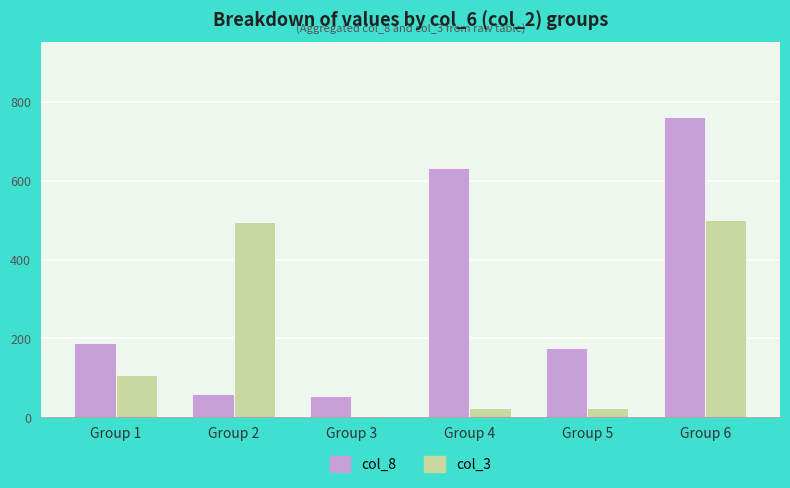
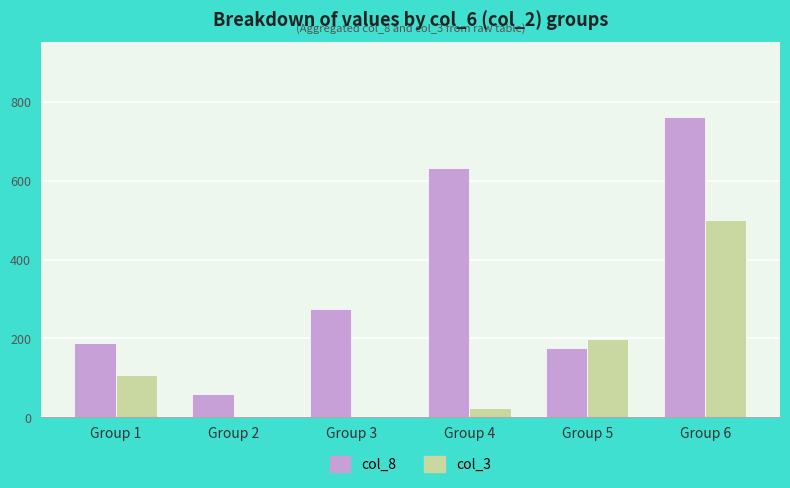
  {
    "col_8": {
      "Group 1": 190,
      "Group 2": 60,
-     "Group 3": 60,
+     "Group 3": 270,
      "Group 4": 630,
      "Group 5": 180,
      "Group 6": 760
    },
    "col_3": {
      "Group 1": 110,
-     "Group 2": 500,
+     "Group 2": 0,
      "Group 4": 20,
-     "Group 5": 20,
+     "Group 5": 200,
      "Group 6": 500
    }
  }
